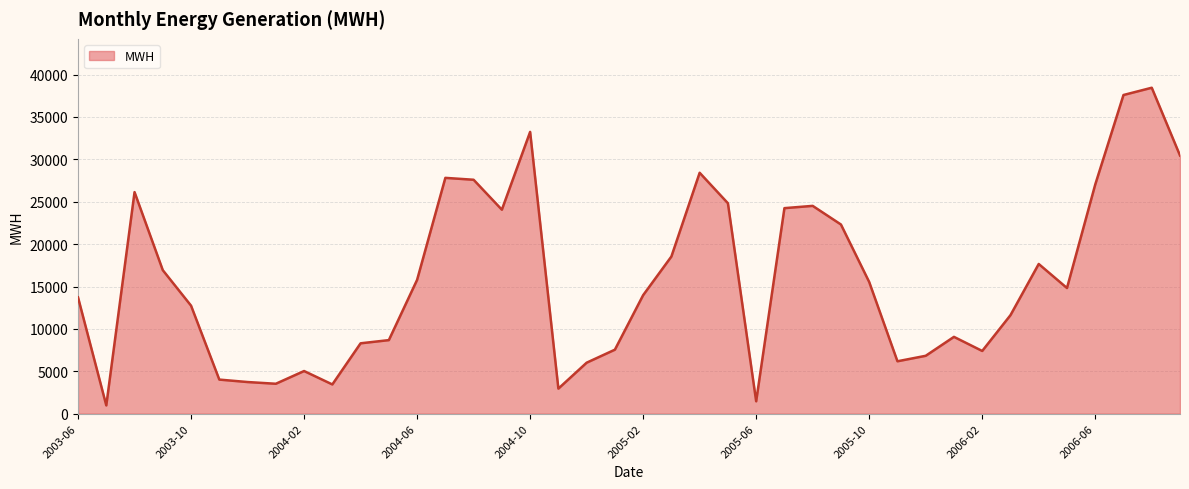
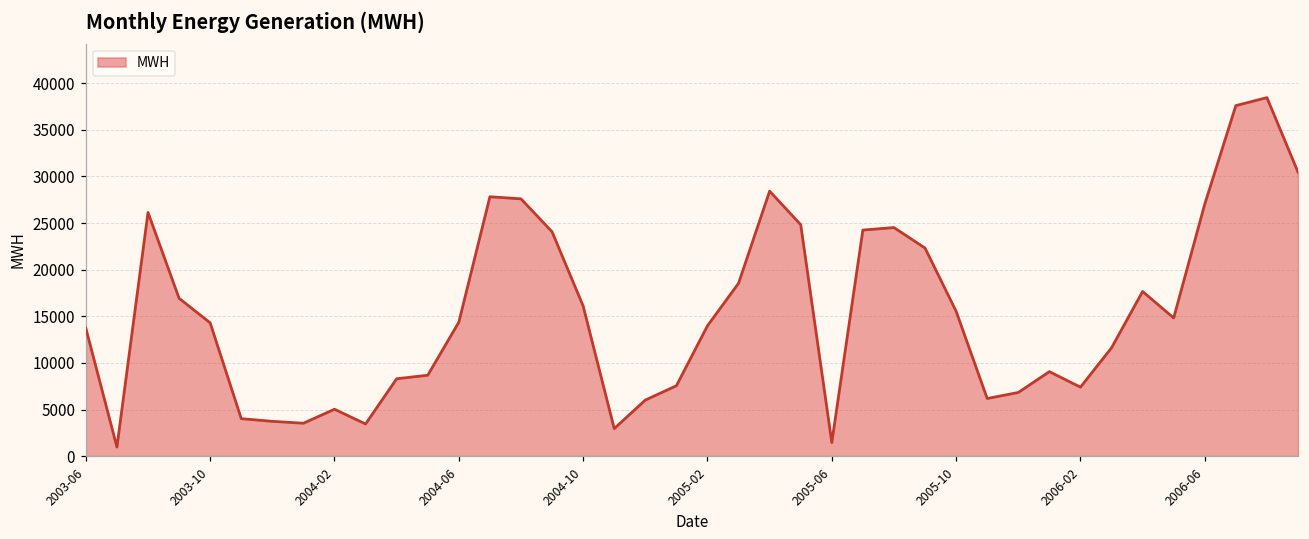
  {
    "2003-06": 14000,
-   "2003-10": 13000,
+   "2003-10": 14000,
    "2004-02": 5000,
-   "2004-06": 16000,
-   "2004-10": 33000,
+   "2004-06": 14000,
+   "2004-10": 16000,
    "2005-02": 14000,
    "2005-06": 1000,
    "2005-10": 16000,
    "2006-02": 7000,
    "2006-06": 27000
  }
